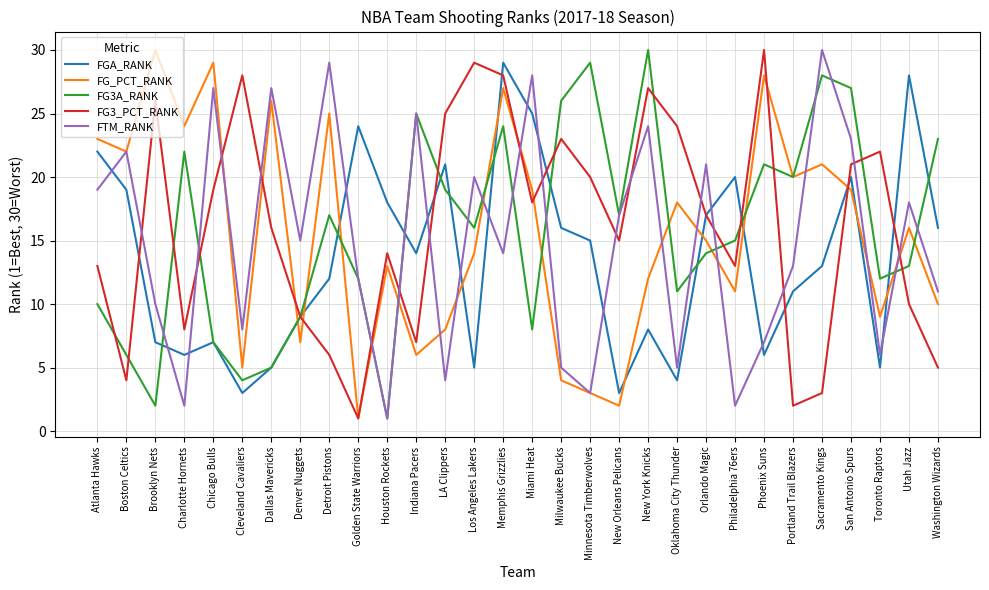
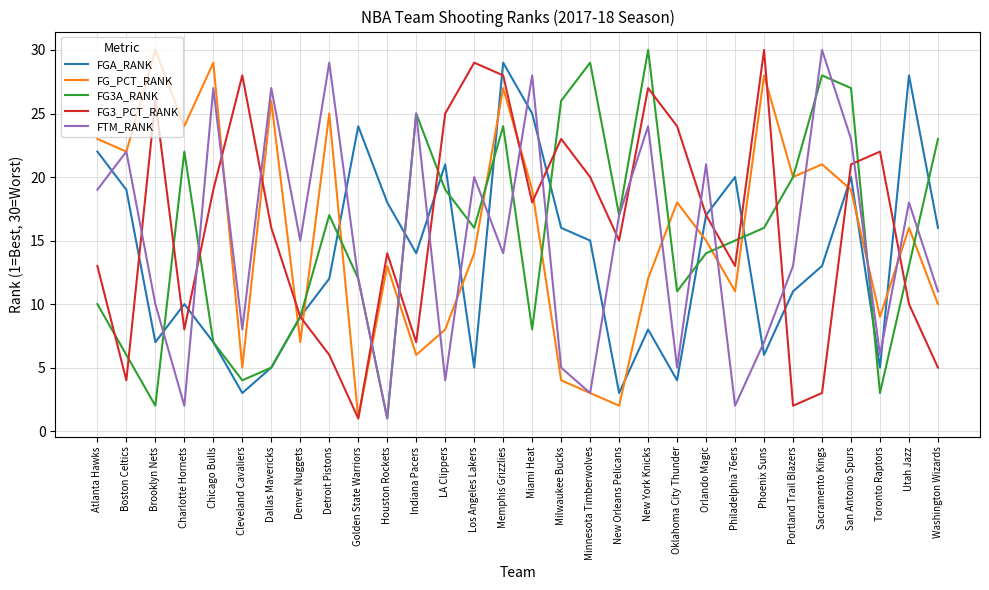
  {
    "FGA_RANK": {
      "Atlanta Hawks": 22,
      "Boston Celtics": 19,
      "Brooklyn Nets": 7,
-     "Charlotte Hornets": 6,
+     "Charlotte Hornets": 10,
      "Cleveland Cavaliers": 3,
      "Detroit Pistons": 12,
      "Golden State Warriors": 24,
      "Houston Rockets": 18,
      "Indiana Pacers": 14,
      "LA Clippers": 21,
      "Los Angeles Lakers": 5,
      "Memphis Grizzlies": 29,
      "Miami Heat": 25,
      "Milwaukee Bucks": 16,
      "Minnesota Timberwolves": 15,
      "New Orleans Pelicans": 3,
      "New York Knicks": 8,
      "Oklahoma City Thunder": 4,
      "Philadelphia 76ers": 20,
      "Phoenix Suns": 6,
      "Portland Trail Blazers": 11,
      "Sacramento Kings": 13,
      "San Antonio Spurs": 20,
      "Toronto Raptors": 5,
      "Utah Jazz": 28,
      "Washington Wizards": 16
    },
    "FG_PCT_RANK": {
      "Atlanta Hawks": 23,
      "Charlotte Hornets": 24,
      "Chicago Bulls": 29,
      "Cleveland Cavaliers": 5,
      "Dallas Mavericks": 26,
      "Denver Nuggets": 7,
      "Detroit Pistons": 25,
      "Houston Rockets": 13,
      "Indiana Pacers": 6,
      "LA Clippers": 8,
      "Los Angeles Lakers": 14,
      "Memphis Grizzlies": 27,
      "Miami Heat": 19,
      "Milwaukee Bucks": 4,
      "New Orleans Pelicans": 2,
      "New York Knicks": 12,
      "Oklahoma City Thunder": 18,
      "Orlando Magic": 15,
      "Philadelphia 76ers": 11,
      "Phoenix Suns": 28,
      "Sacramento Kings": 21,
      "San Antonio Spurs": 19,
      "Toronto Raptors": 9,
      "Utah Jazz": 16,
      "Washington Wizards": 10
    },
    "FG3A_RANK": {
      "Atlanta Hawks": 10,
      "Boston Celtics": 6,
      "Brooklyn Nets": 2,
      "Charlotte Hornets": 22,
      "Cleveland Cavaliers": 4,
      "Detroit Pistons": 17,
      "LA Clippers": 19,
      "Los Angeles Lakers": 16,
      "Memphis Grizzlies": 24,
      "Miami Heat": 8,
      "Milwaukee Bucks": 26,
      "Minnesota Timberwolves": 29,
      "New York Knicks": 30,
      "Oklahoma City Thunder": 11,
      "Orlando Magic": 14,
      "Philadelphia 76ers": 15,
-     "Phoenix Suns": 21,
+     "Phoenix Suns": 16,
      "Sacramento Kings": 28,
      "San Antonio Spurs": 27,
-     "Toronto Raptors": 12,
+     "Toronto Raptors": 3,
      "Utah Jazz": 13,
      "Washington Wizards": 23
    },
    "FG3_PCT_RANK": {
      "Atlanta Hawks": 13,
      "Boston Celtics": 4,
      "Charlotte Hornets": 8,
      "Chicago Bulls": 19,
      "Cleveland Cavaliers": 28,
      "Dallas Mavericks": 16,
      "Detroit Pistons": 6,
      "Houston Rockets": 14,
      "Indiana Pacers": 7,
      "LA Clippers": 25,
      "Los Angeles Lakers": 29,
      "Memphis Grizzlies": 28,
      "Miami Heat": 18,
      "Milwaukee Bucks": 23,
      "Minnesota Timberwolves": 20,
      "New Orleans Pelicans": 15,
      "New York Knicks": 27,
      "Oklahoma City Thunder": 24,
      "Philadelphia 76ers": 13,
      "Phoenix Suns": 30,
      "Portland Trail Blazers": 2,
      "Sacramento Kings": 3,
      "San Antonio Spurs": 21,
      "Toronto Raptors": 22,
      "Utah Jazz": 10,
      "Washington Wizards": 5
    },
    "FTM_RANK": {
      "Atlanta Hawks": 19,
      "Brooklyn Nets": 10,
      "Charlotte Hornets": 2,
      "Chicago Bulls": 27,
      "Cleveland Cavaliers": 8,
      "Dallas Mavericks": 27,
      "Denver Nuggets": 15,
      "Detroit Pistons": 29,
      "LA Clippers": 4,
      "Los Angeles Lakers": 20,
      "Memphis Grizzlies": 14,
      "Miami Heat": 28,
      "Milwaukee Bucks": 5,
      "New York Knicks": 24,
      "Oklahoma City Thunder": 5,
      "Orlando Magic": 21,
      "Philadelphia 76ers": 2,
      "Phoenix Suns": 7,
      "Portland Trail Blazers": 13,
      "Sacramento Kings": 30,
      "San Antonio Spurs": 23,
      "Toronto Raptors": 6,
      "Utah Jazz": 18,
      "Washington Wizards": 11
    }
  }
